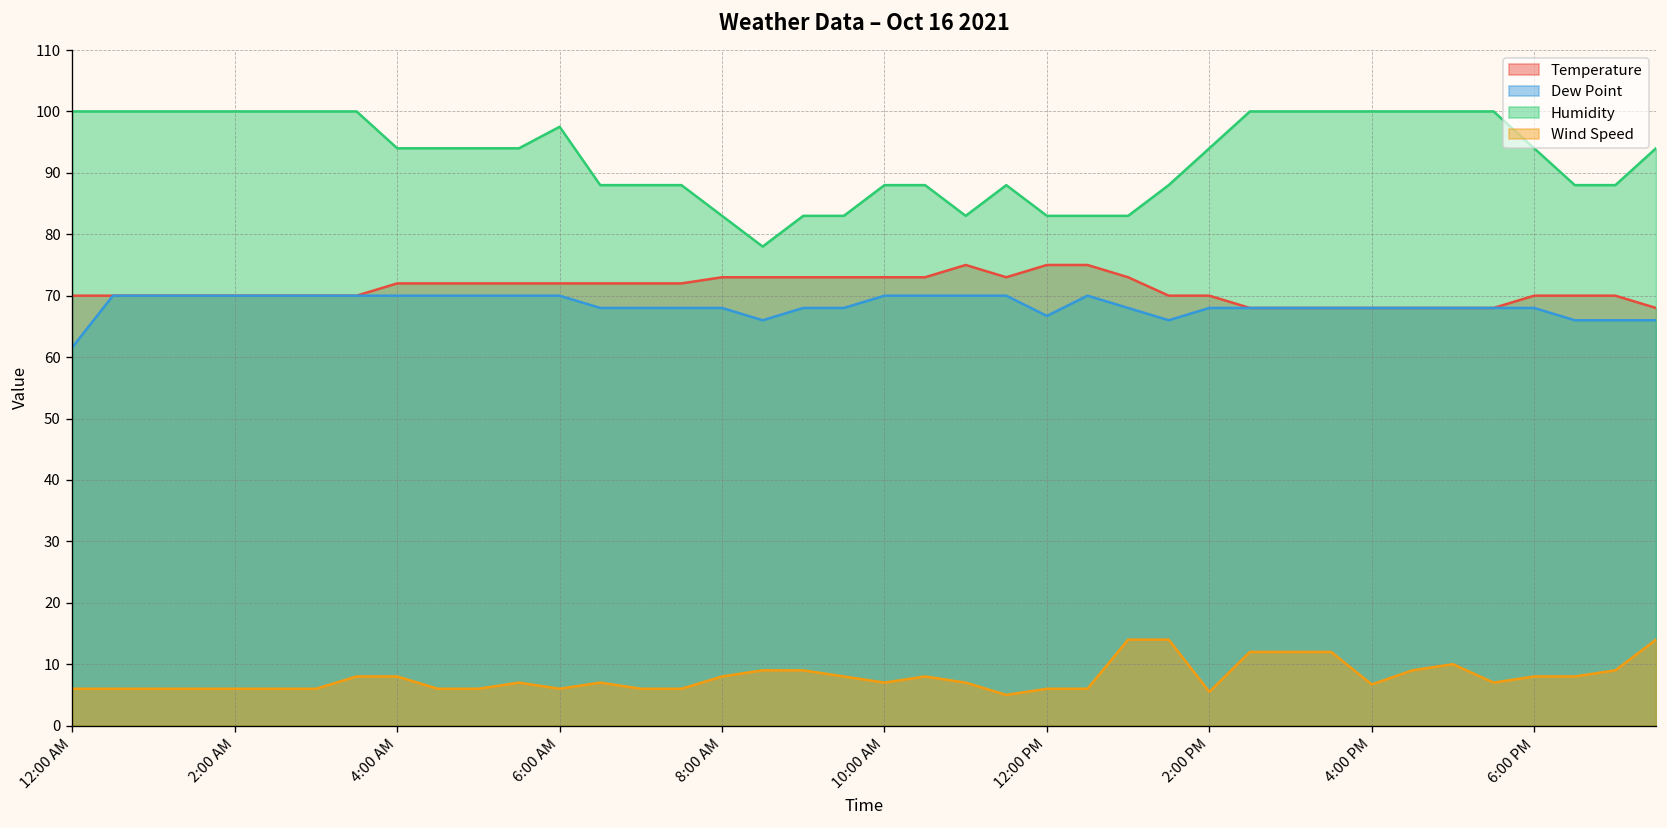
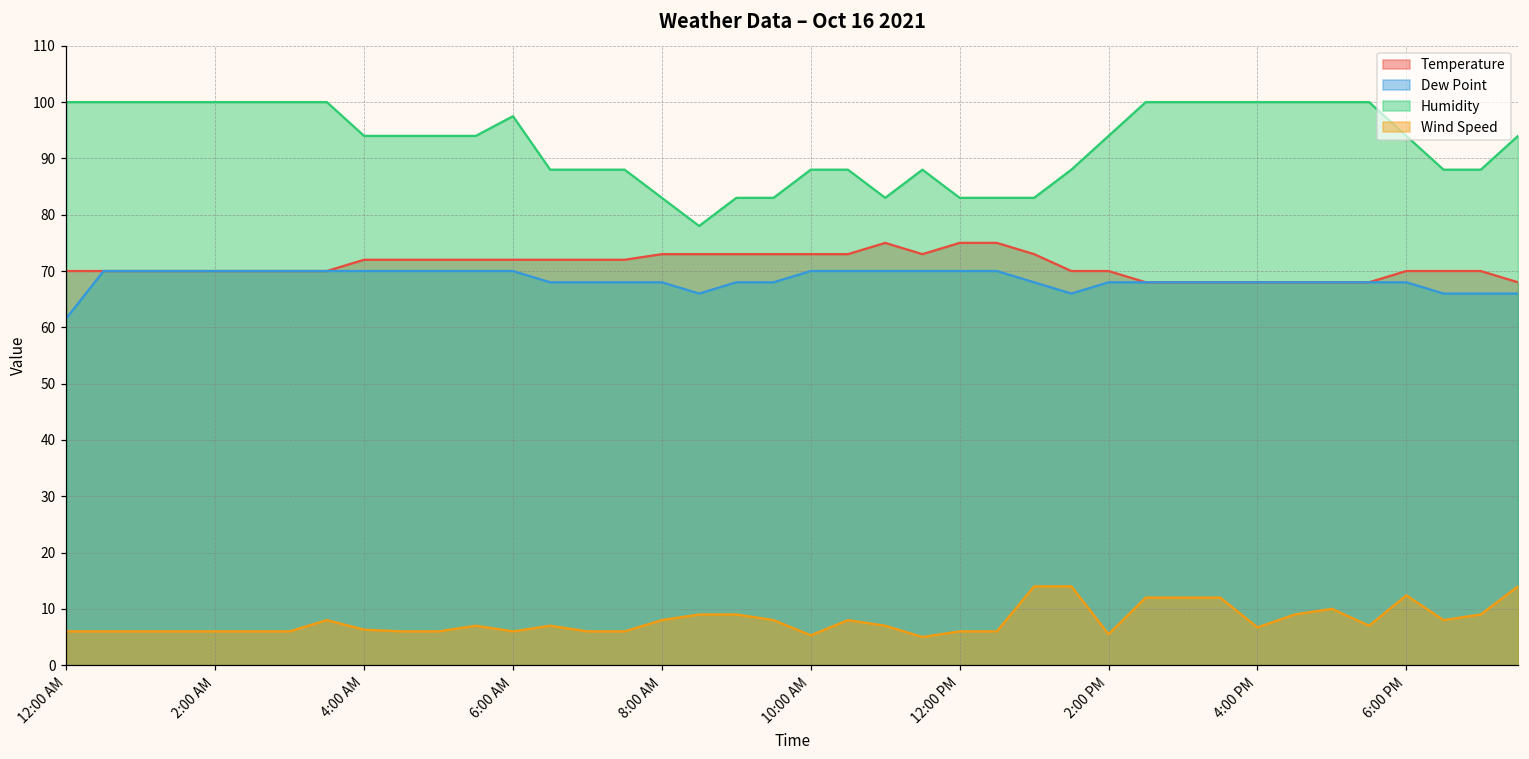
  {
    "Temperature": {
      "12:00 AM": 70,
      "4:00 AM": 72,
      "6:00 AM": 72,
      "8:00 AM": 73,
      "10:00 AM": 73,
      "12:00 PM": 75,
      "2:00 PM": 70,
      "6:00 PM": 70
    },
    "Dew Point": {
      "12:00 AM": 62,
      "4:00 AM": 70,
      "6:00 AM": 70,
      "8:00 AM": 68,
      "10:00 AM": 70,
-     "12:00 PM": 67,
+     "12:00 PM": 70,
      "2:00 PM": 68,
      "6:00 PM": 68
    },
    "Humidity": {
      "12:00 AM": 100,
      "2:00 AM": 100,
      "4:00 AM": 94,
      "6:00 AM": 98,
      "8:00 AM": 83,
      "10:00 AM": 88,
      "12:00 PM": 83,
      "2:00 PM": 94,
      "4:00 PM": 100
    },
    "Wind Speed": {
      "12:00 AM": 6,
      "2:00 AM": 6,
-     "4:00 AM": 8,
+     "4:00 AM": 6,
      "6:00 AM": 6,
      "8:00 AM": 8,
-     "10:00 AM": 7,
+     "10:00 AM": 5,
      "12:00 PM": 6,
      "2:00 PM": 6,
      "4:00 PM": 7,
-     "6:00 PM": 8
+     "6:00 PM": 12
    }
  }
